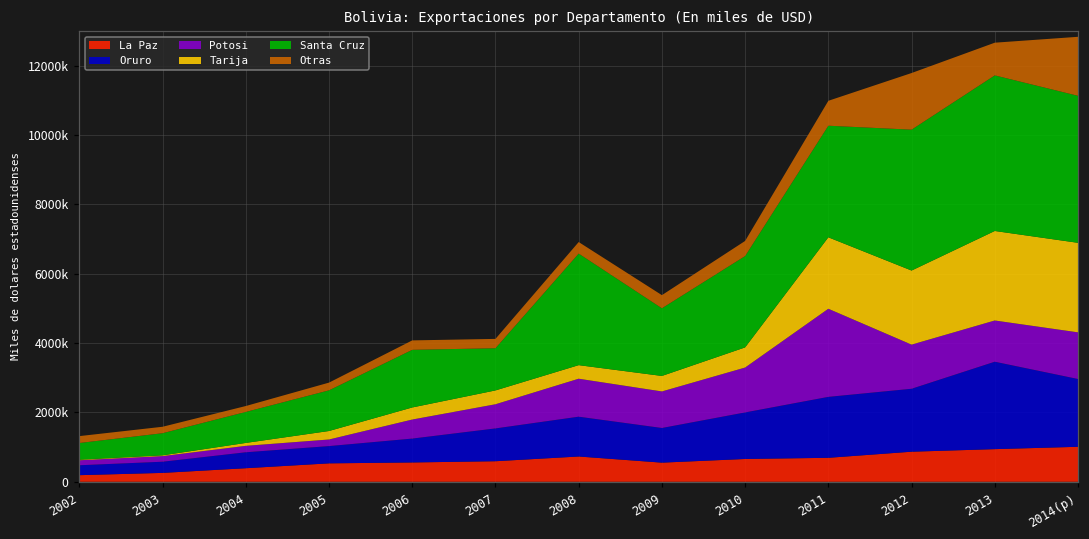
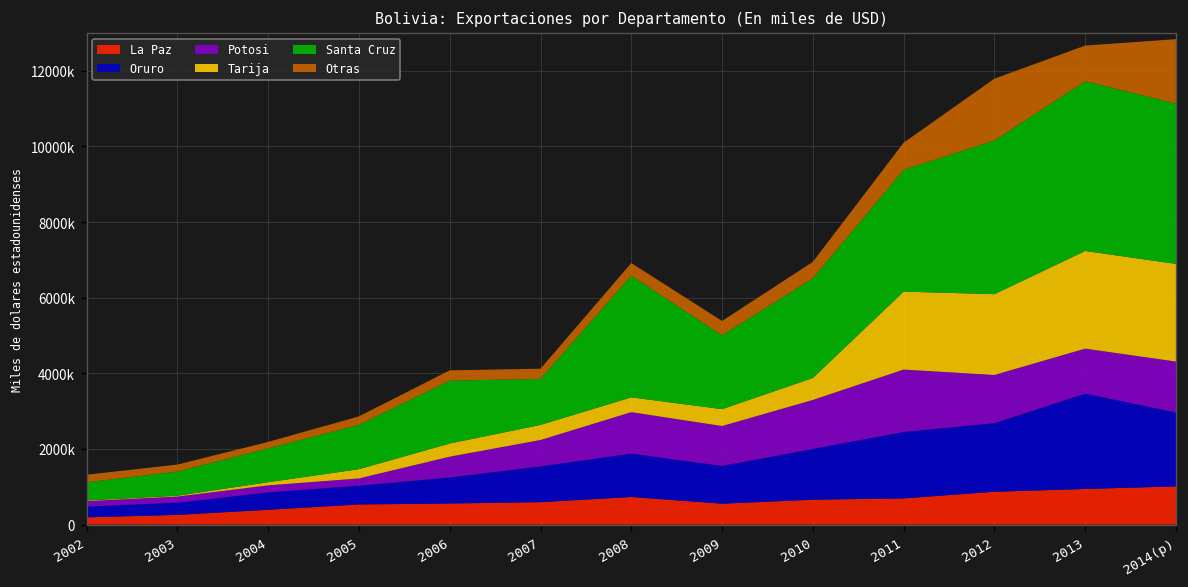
  {
    "La Paz": {
      "2002": 200000,
      "2003": 300000,
      "2004": 400000,
      "2005": 500000,
      "2006": 600000,
      "2007": 600000,
      "2008": 700000,
      "2009": 600000,
      "2010": 700000,
      "2011": 700000,
      "2012": 900000,
      "2013": 900000,
      "2014(p)": 1000000
    },
    "Oruro": {
      "2002": 300000,
      "2003": 300000,
      "2004": 500000,
      "2005": 500000,
      "2006": 700000,
      "2007": 900000,
      "2008": 1100000,
      "2009": 1000000,
      "2010": 1300000,
      "2011": 1800000,
      "2012": 1800000,
      "2013": 2500000,
      "2014(p)": 2000000
    },
    "Potosi": {
      "2004": 200000,
      "2005": 200000,
      "2006": 500000,
      "2007": 700000,
      "2008": 1100000,
      "2009": 1100000,
      "2010": 1300000,
-     "2011": 2500000,
+     "2011": 1600000,
      "2012": 1300000,
      "2013": 1200000,
      "2014(p)": 1300000
    },
    "Tarija": {
      "2004": 100000,
      "2005": 200000,
      "2006": 300000,
      "2007": 400000,
      "2008": 400000,
      "2009": 400000,
      "2010": 600000,
      "2011": 2100000,
      "2012": 2100000,
      "2013": 2600000,
      "2014(p)": 2600000
    },
    "Santa Cruz": {
      "2002": 500000,
      "2003": 600000,
      "2004": 900000,
      "2005": 1200000,
      "2006": 1700000,
      "2007": 1200000,
      "2008": 3200000,
      "2009": 2000000,
      "2010": 2600000,
      "2011": 3200000,
      "2012": 4100000,
      "2013": 4500000,
      "2014(p)": 4200000
    },
    "Otras": {
      "2002": 200000,
      "2003": 200000,
      "2004": 200000,
      "2005": 200000,
      "2006": 300000,
      "2007": 300000,
      "2008": 300000,
      "2009": 400000,
      "2010": 400000,
      "2011": 700000,
      "2012": 1600000,
      "2013": 900000,
      "2014(p)": 1700000
    }
  }
